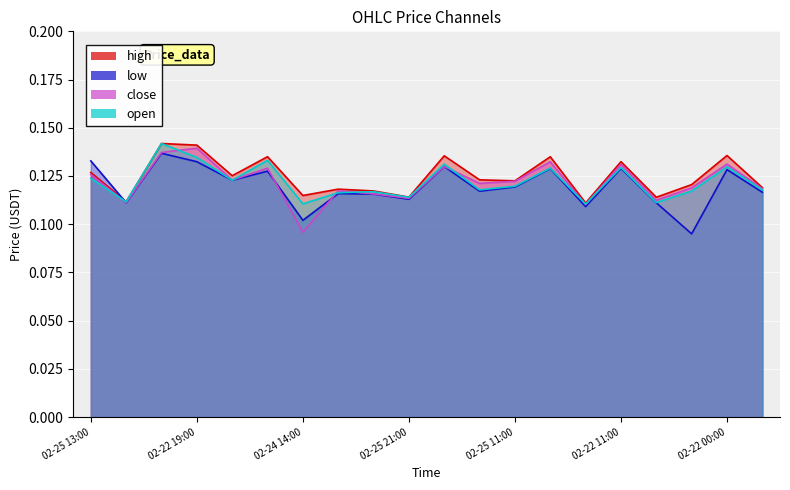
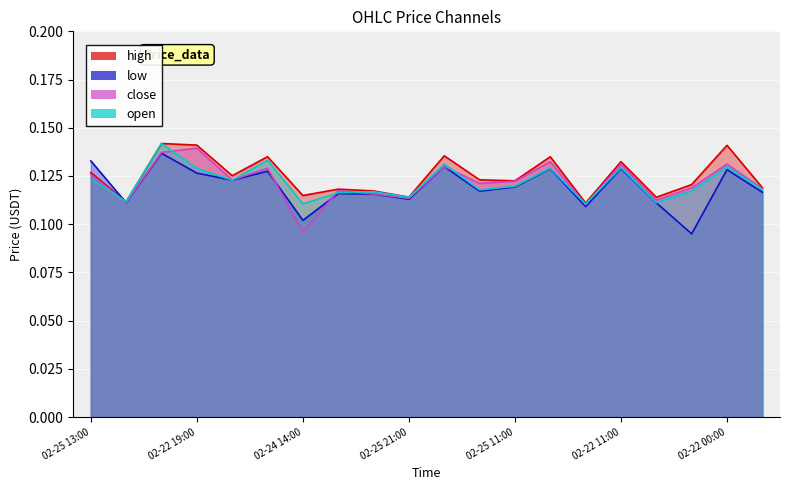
  {
    "high": {
      "02-22 19:00": 0.141,
      "02-24 14:00": 0.115,
      "02-22 11:00": 0.132,
-     "02-22 00:00": 0.136
+     "02-22 00:00": 0.141
    },
    "low": {
      "02-25 13:00": 0.133,
-     "02-22 19:00": 0.132,
+     "02-22 19:00": 0.127,
      "02-24 14:00": 0.102,
      "02-22 00:00": 0.128
    },
    "close": {
      "02-22 19:00": 0.139,
      "02-24 14:00": 0.096,
      "02-22 11:00": 0.131,
      "02-22 00:00": 0.131
    },
    "open": {
      "02-25 13:00": 0.124,
-     "02-22 19:00": 0.135,
+     "02-22 19:00": 0.129,
      "02-24 14:00": 0.111,
      "02-22 00:00": 0.130
    }
  }
